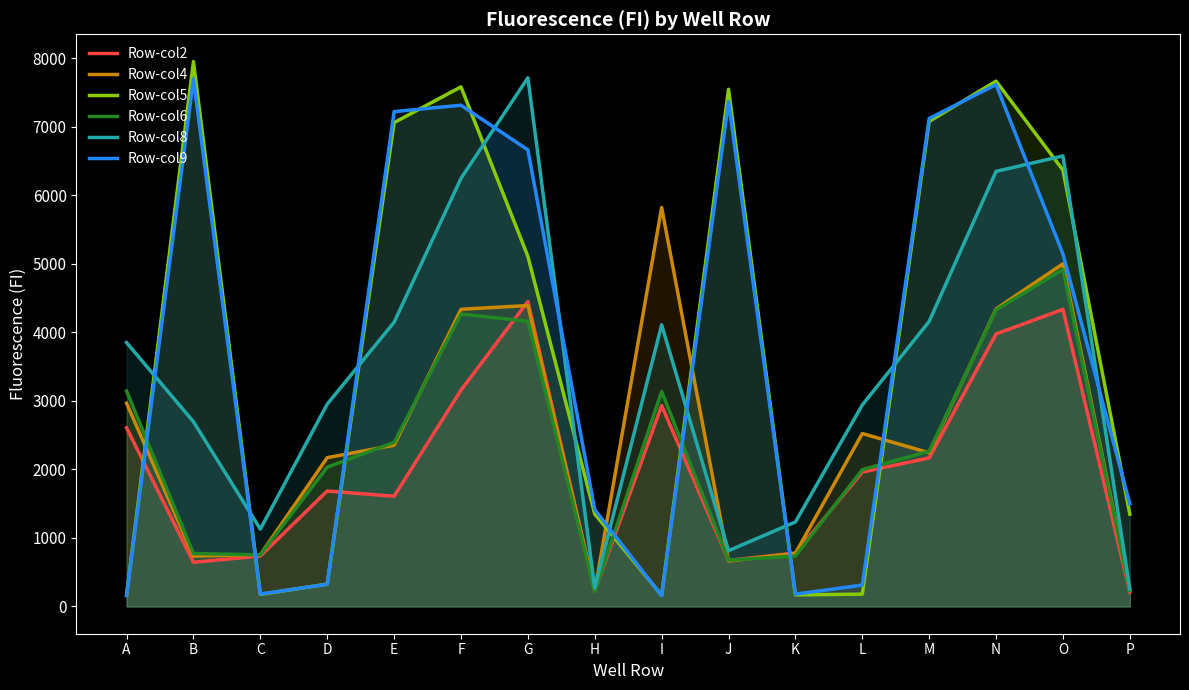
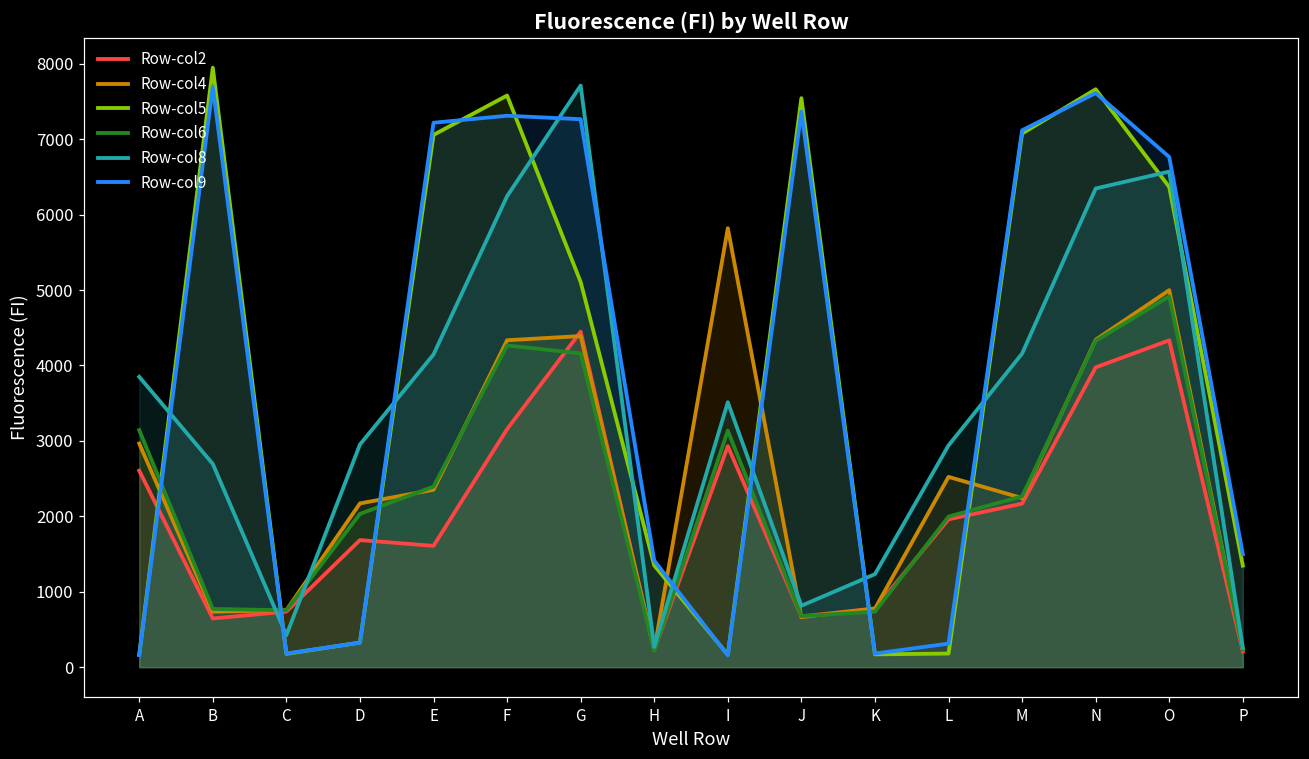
  {
    "Row-col2": {
      "A": 2600,
      "B": 600,
      "D": 1700,
      "E": 1600,
      "F": 3200,
      "G": 4400,
      "I": 2900,
      "M": 2200,
      "N": 4000,
      "O": 4300
    },
    "Row-col4": {
      "A": 3000,
      "D": 2200,
      "E": 2400,
      "F": 4300,
      "G": 4400,
      "I": 5800,
      "L": 2500,
      "O": 5000
    },
    "Row-col5": {
      "E": 7100,
      "F": 7600,
      "G": 5100,
      "H": 1300,
      "J": 7500,
      "L": 200,
      "M": 7100,
      "N": 7700,
      "O": 6400,
      "P": 1300
    },
    "Row-col6": {
      "A": 3100,
      "D": 2000,
      "E": 2400,
      "F": 4300,
      "G": 4200,
      "I": 3100,
      "K": 700,
      "O": 4900
    },
    "Row-col8": {
      "A": 3900,
      "B": 2700,
-     "C": 1100,
+     "C": 400,
      "D": 3000,
      "E": 4100,
      "F": 6200,
      "G": 7700,
      "H": 300,
-     "I": 4100,
+     "I": 3500,
      "J": 800,
      "K": 1200,
      "L": 2900,
      "M": 4200,
      "N": 6300,
      "O": 6600
    },
    "Row-col9": {
      "E": 7200,
      "F": 7300,
-     "G": 6700,
+     "G": 7300,
      "H": 1400,
      "J": 7400,
      "L": 300,
      "M": 7100,
      "N": 7600,
-     "O": 5100,
+     "O": 6800,
      "P": 1500
    }
  }
